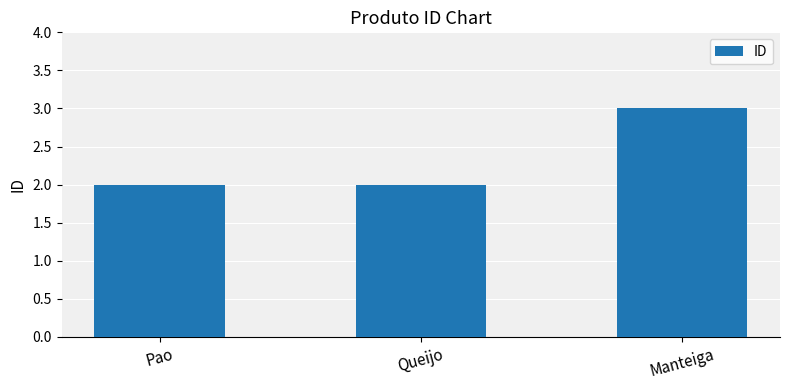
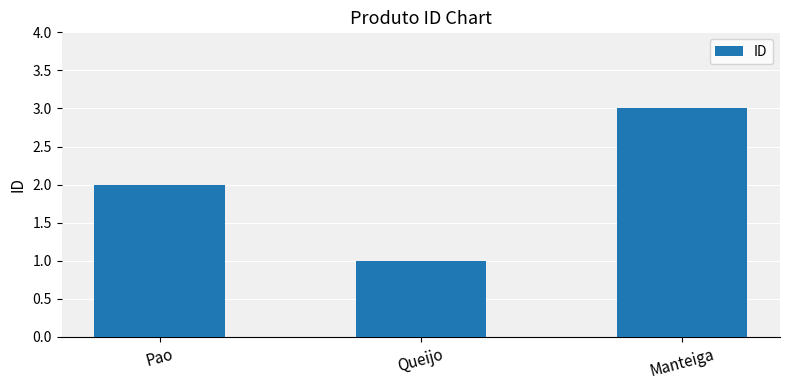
  {
    "Pao": 2,
-   "Queijo": 2,
+   "Queijo": 1,
    "Manteiga": 3
  }
